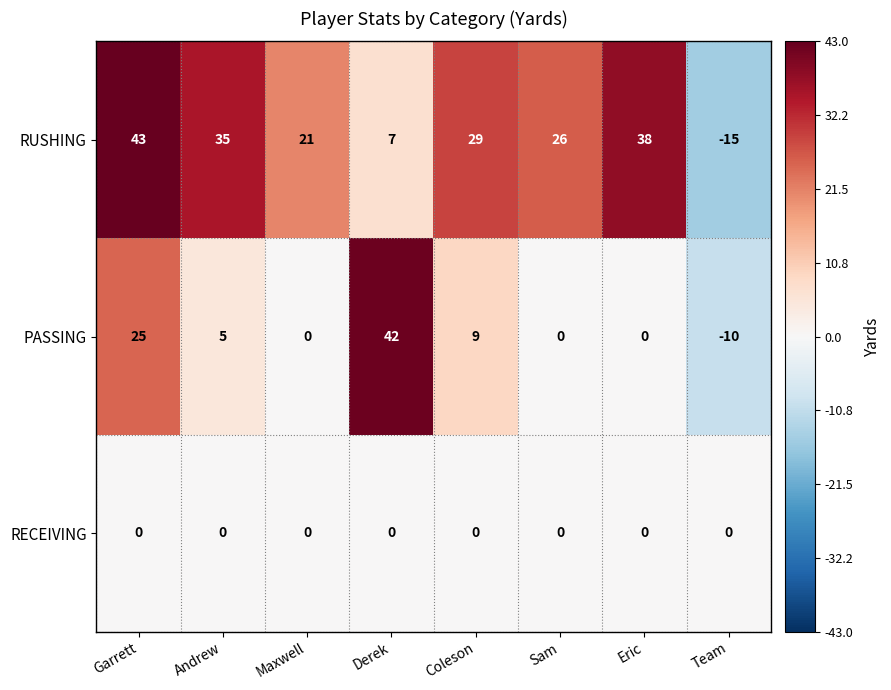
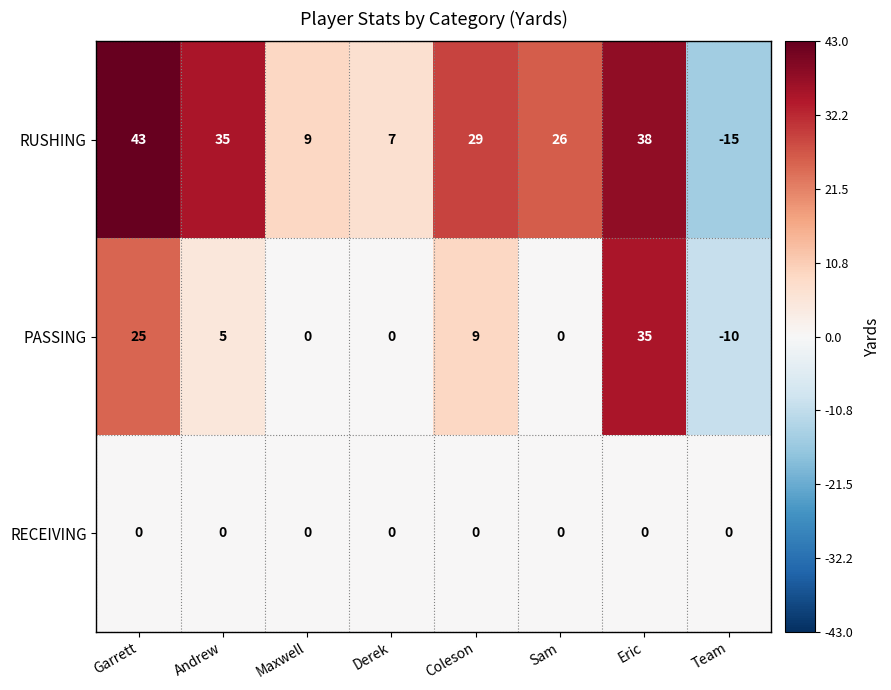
  {
    "RUSHING": {
      "Garrett": 43,
      "Andrew": 35,
-     "Maxwell": 21,
+     "Maxwell": 9,
      "Derek": 7,
      "Coleson": 29,
      "Sam": 26,
      "Eric": 38,
      "Team": -15
    },
    "PASSING": {
      "Garrett": 25,
      "Andrew": 5,
      "Maxwell": 0,
-     "Derek": 42,
+     "Derek": 0,
      "Coleson": 9,
      "Sam": 0,
-     "Eric": 0,
+     "Eric": 35,
      "Team": -10
    },
    "RECEIVING": {
      "Garrett": 0,
      "Andrew": 0,
      "Maxwell": 0,
      "Derek": 0,
      "Coleson": 0,
      "Sam": 0,
      "Eric": 0,
      "Team": 0
    }
  }
